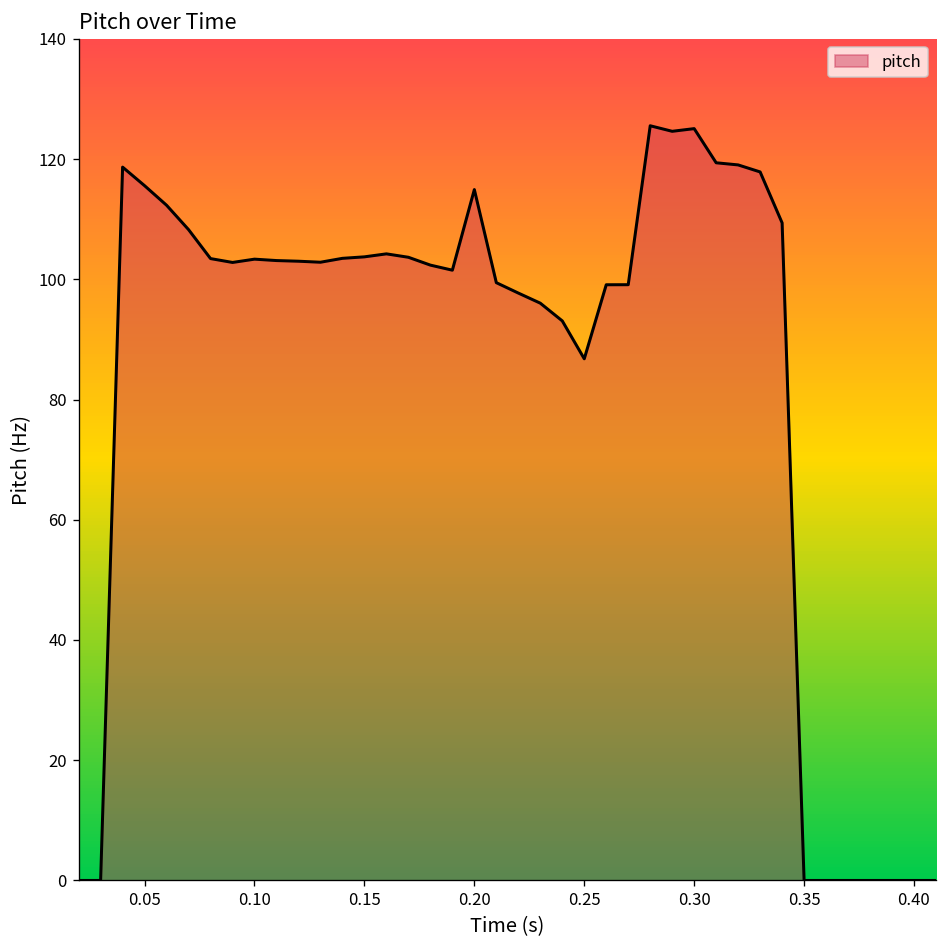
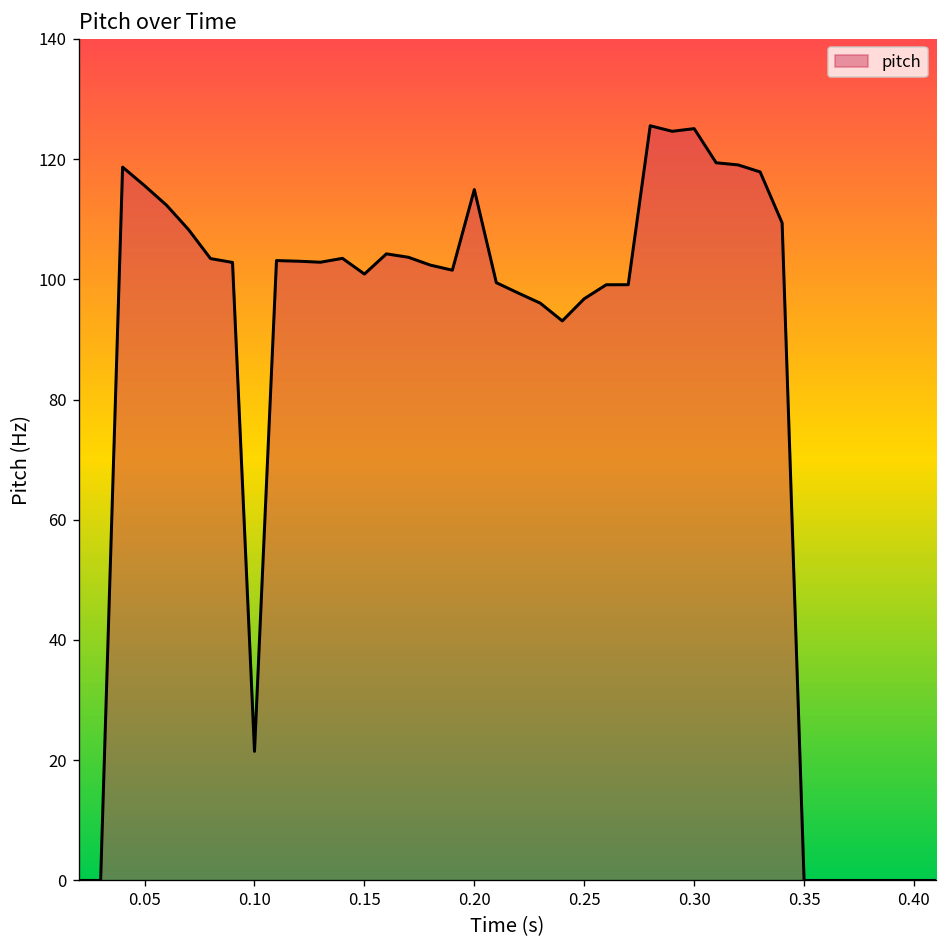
  {
    "0.05": 116,
-   "0.10": 103,
-   "0.15": 104,
+   "0.10": 21,
+   "0.15": 101,
    "0.20": 115,
-   "0.25": 87,
+   "0.25": 97,
    "0.30": 125,
    "0.35": 0,
    "0.40": 0
  }
